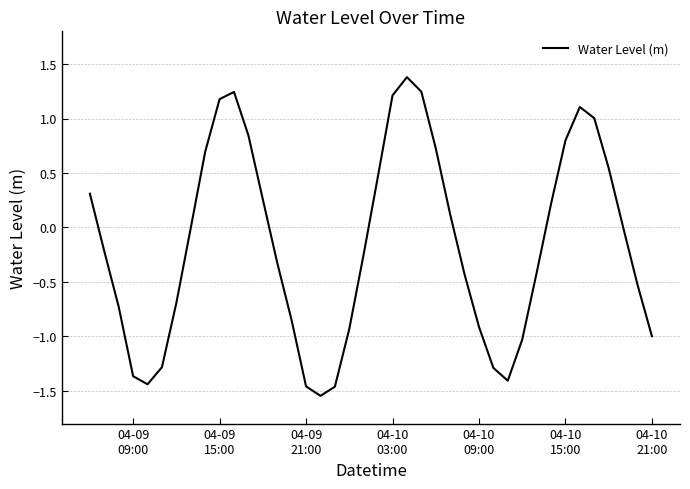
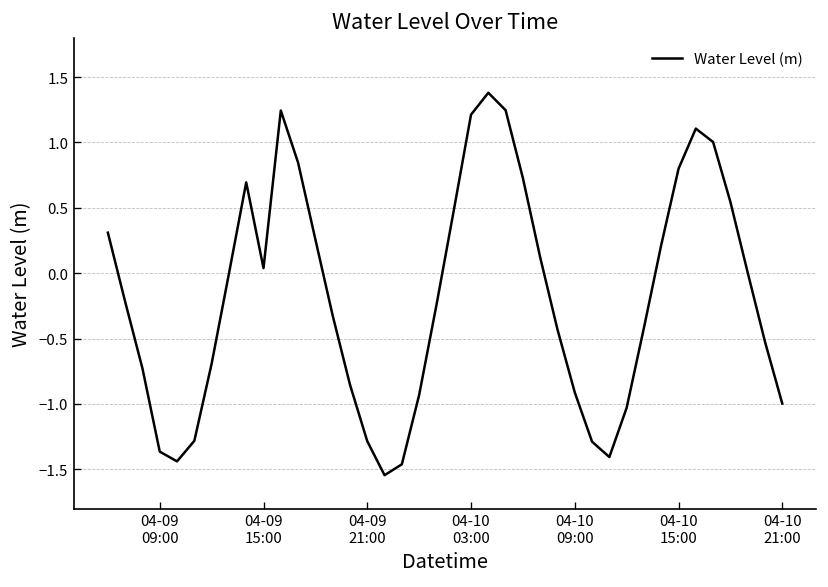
  {
    "04-09 09:00": -1.37,
-   "04-09 15:00": 1.18,
-   "04-09 21:00": -1.46,
+   "04-09 15:00": 0.04,
+   "04-09 21:00": -1.29,
    "04-10 03:00": 1.21,
    "04-10 09:00": -0.91,
    "04-10 15:00": 0.80,
    "04-10 21:00": -1.00
  }
